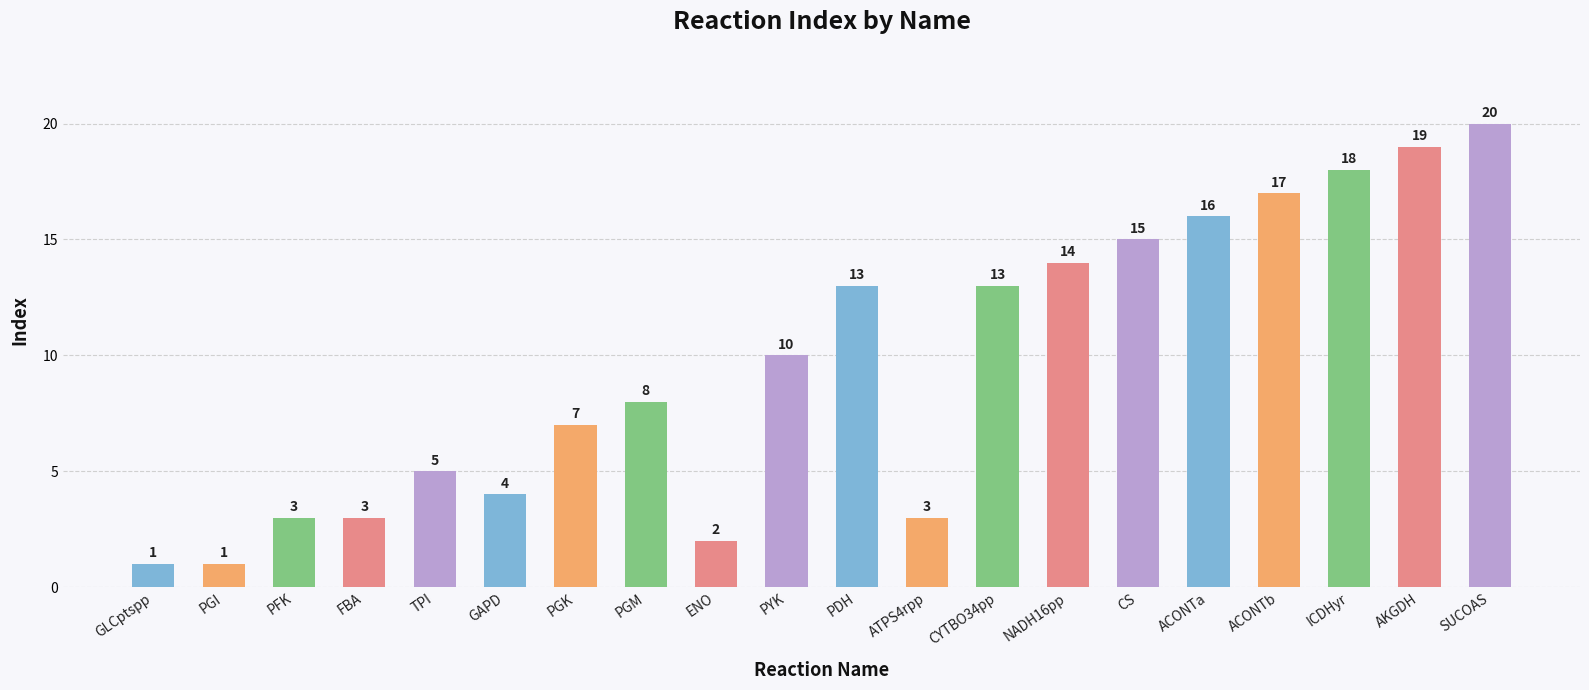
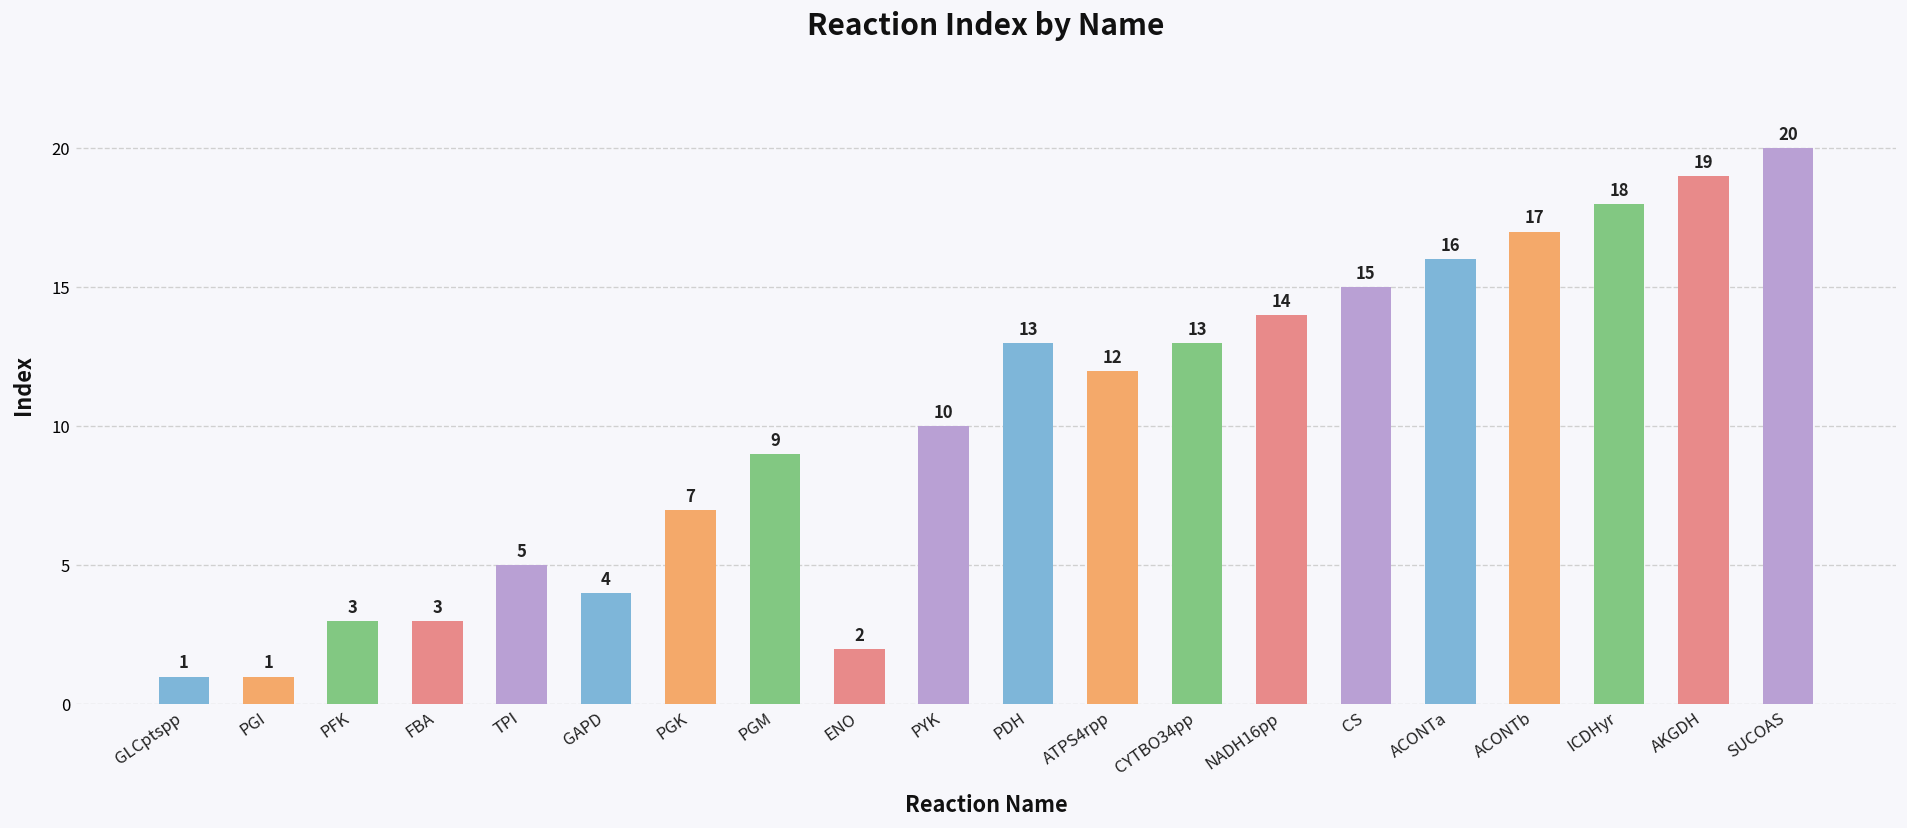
  {
    "GLCptspp": 1,
    "PGI": 1,
    "PFK": 3,
    "FBA": 3,
    "TPI": 5,
    "GAPD": 4,
    "PGK": 7,
-   "PGM": 8,
+   "PGM": 9,
    "ENO": 2,
    "PYK": 10,
    "PDH": 13,
-   "ATPS4rpp": 3,
+   "ATPS4rpp": 12,
    "CYTBO34pp": 13,
    "NADH16pp": 14,
    "CS": 15,
    "ACONTa": 16,
    "ACONTb": 17,
    "ICDHyr": 18,
    "AKGDH": 19,
    "SUCOAS": 20
  }
